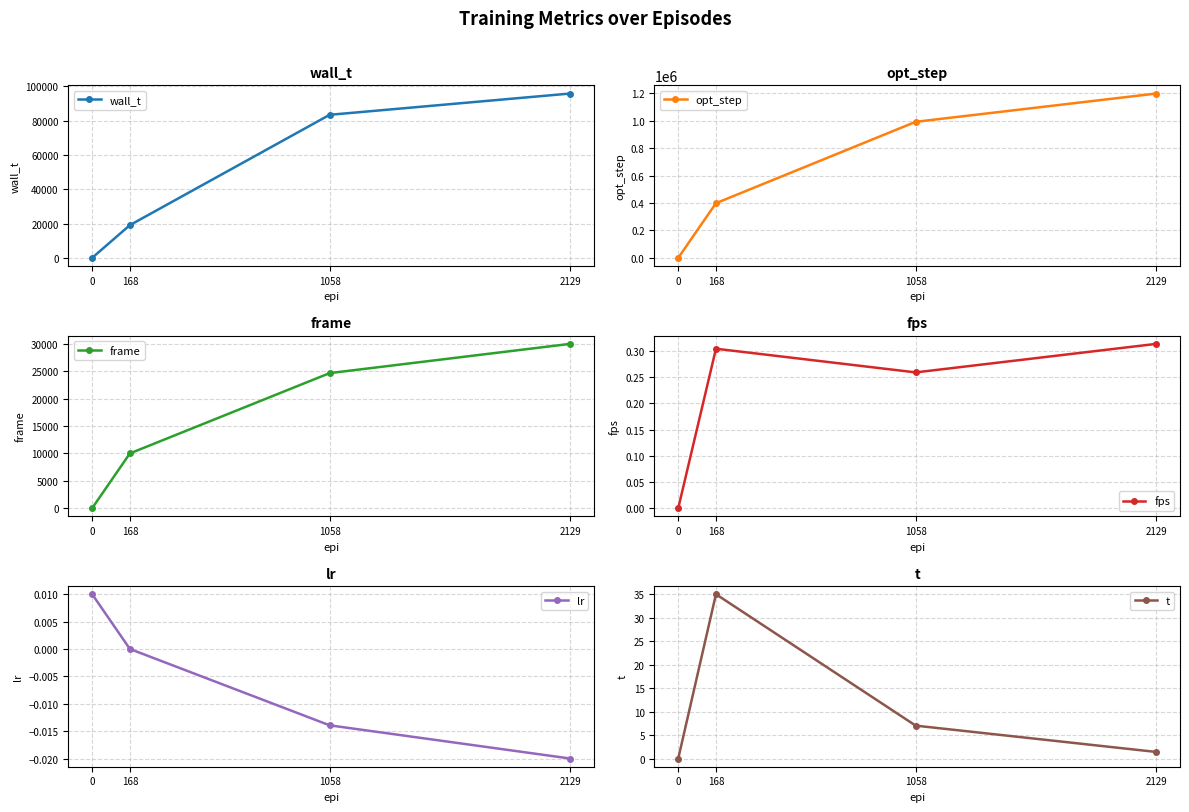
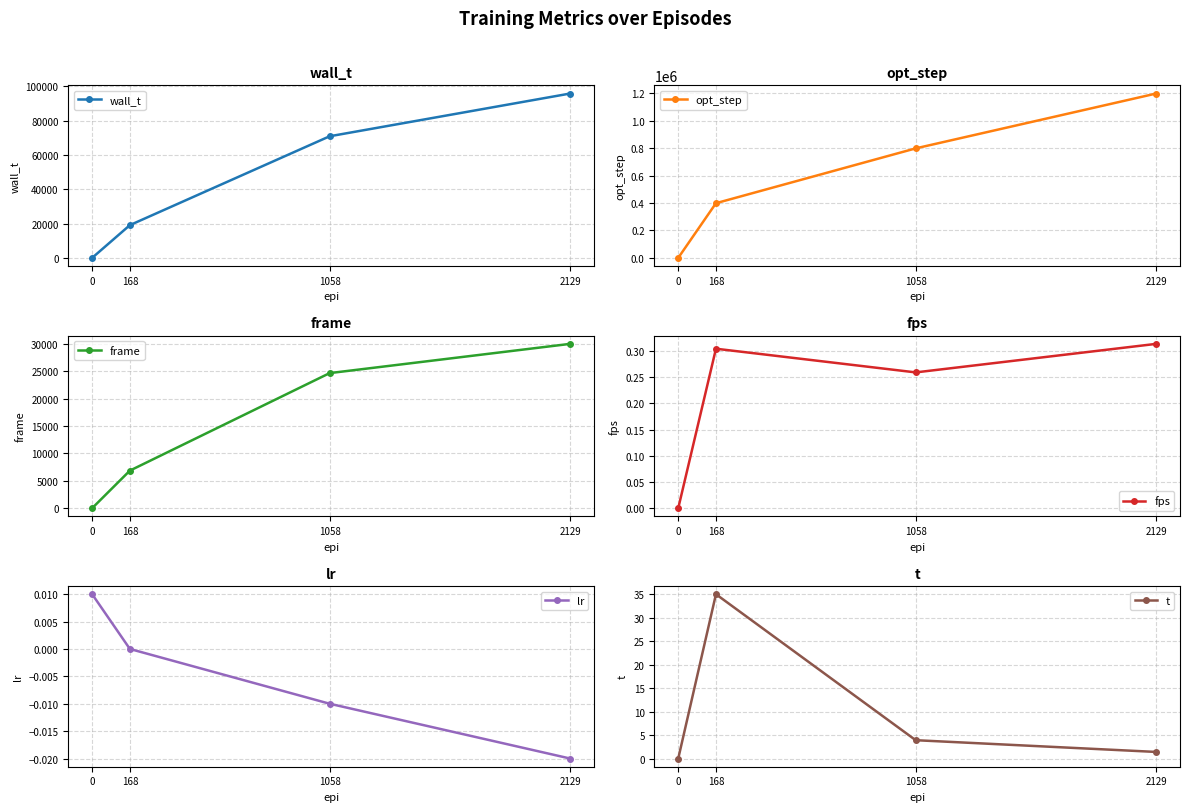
  {
    "wall_t": {
      "0": 0,
      "168": 19000,
-     "1058": 83000,
+     "1058": 71000,
      "2129": 96000
    },
    "opt_step": {
      "0": 0,
      "168": 400000,
-     "1058": 990000,
+     "1058": 800000,
      "2129": 1200000
    },
    "frame": {
      "0": 0,
-     "168": 10000,
+     "168": 7000,
      "1058": 25000,
      "2129": 30000
    },
    "fps": {
      "0": 0.00,
      "168": 0.30,
      "1058": 0.26,
      "2129": 0.31
    },
    "lr": {
      "0": 0.010,
      "168": 0.000,
-     "1058": -0.014,
+     "1058": -0.010,
      "2129": -0.020
    },
    "t": {
      "0": 0,
      "168": 35,
-     "1058": 7,
+     "1058": 4,
      "2129": 1
    }
  }
